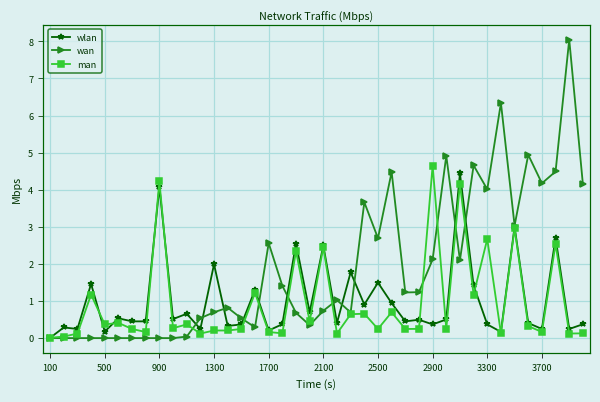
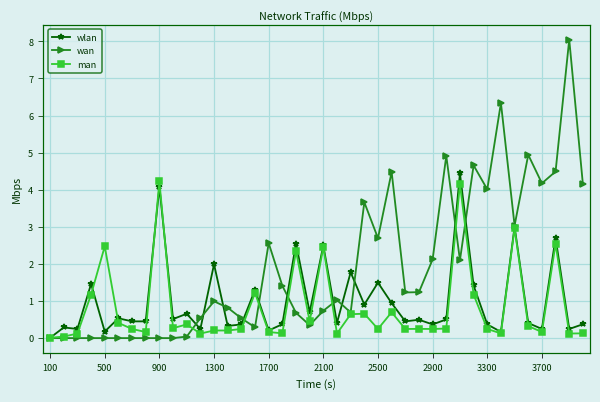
  {
    "wlan": {
      "500": 0.2,
      "900": 4.1,
      "1300": 2.0,
      "2500": 1.5,
      "2900": 0.4,
      "3300": 0.4,
      "3700": 0.2
    },
    "wan": {
      "500": 0.0,
      "900": 0.0,
-     "1300": 0.7,
+     "1300": 1.0,
      "1700": 2.6,
      "2100": 0.7,
      "2500": 2.7,
      "2900": 2.1,
      "3300": 4.0,
      "3700": 4.2
    },
    "man": {
-     "500": 0.4,
+     "500": 2.5,
      "900": 4.2,
      "1300": 0.2,
      "2500": 0.2,
-     "2900": 4.6,
-     "3300": 2.7,
+     "2900": 0.2,
+     "3300": 0.2,
      "3700": 0.2
    }
  }
